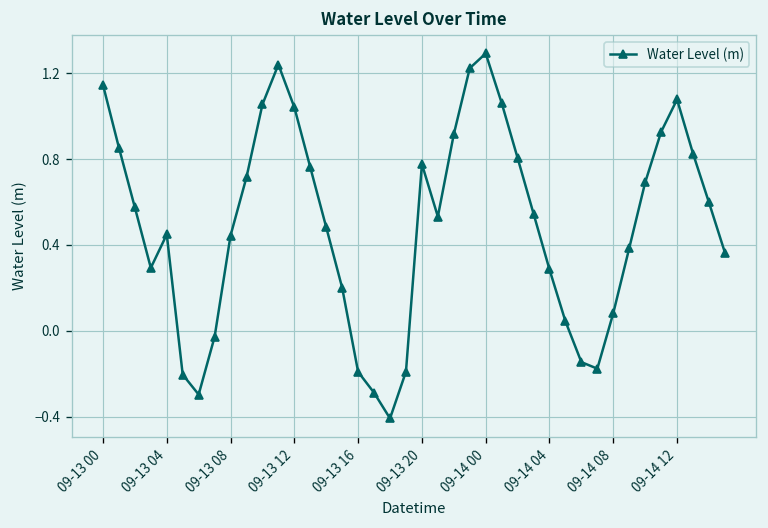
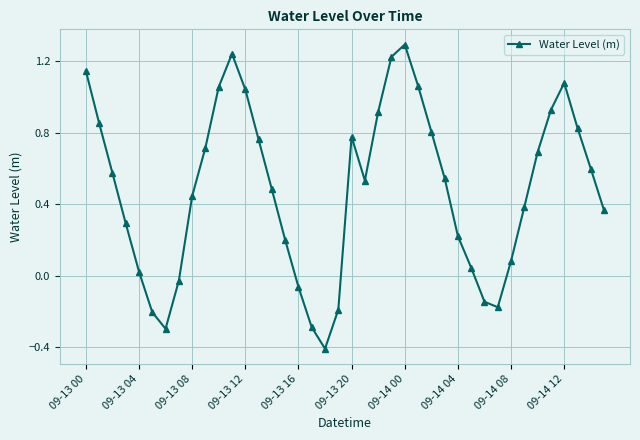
  {
    "09-13 00": 1.15,
-   "09-13 04": 0.45,
+   "09-13 04": 0.02,
    "09-13 08": 0.44,
    "09-13 12": 1.04,
-   "09-13 16": -0.19,
+   "09-13 16": -0.06,
    "09-13 20": 0.78,
    "09-14 00": 1.29,
-   "09-14 04": 0.29,
+   "09-14 04": 0.22,
    "09-14 08": 0.08,
    "09-14 12": 1.08
  }
